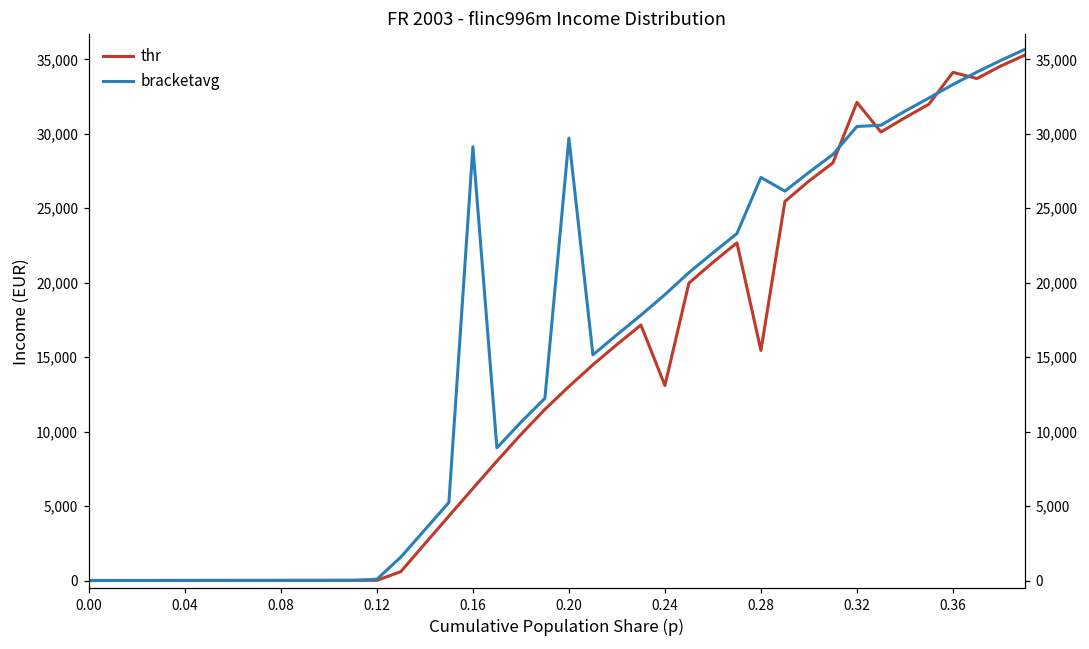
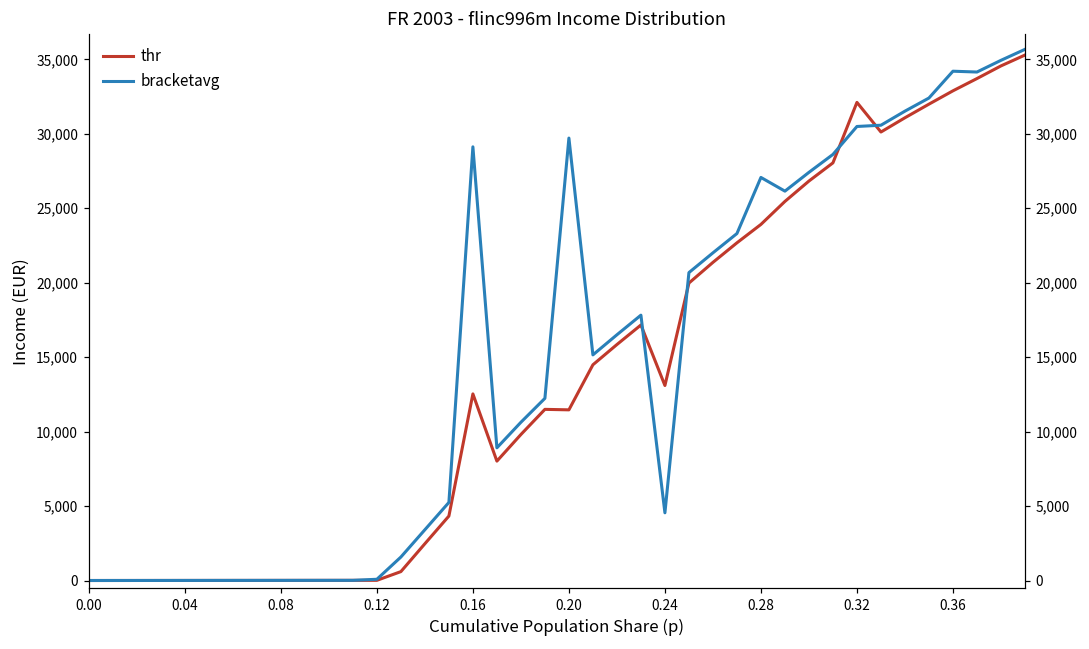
  {
    "thr": {
-     "0.16": "6,200",
-     "0.20": "13,000",
+     "0.16": "12,500",
+     "0.20": "11,500",
      "0.24": "13,100",
-     "0.28": "15,400",
+     "0.28": "23,900",
      "0.32": "32,100",
-     "0.36": "34,100"
+     "0.36": "32,900"
    },
    "bracketavg": {
      "0.16": "29,100",
      "0.20": "29,700",
-     "0.24": "19,200",
+     "0.24": "4,500",
      "0.28": "27,100",
      "0.32": "30,500",
-     "0.36": "33,300"
+     "0.36": "34,200"
    }
  }
